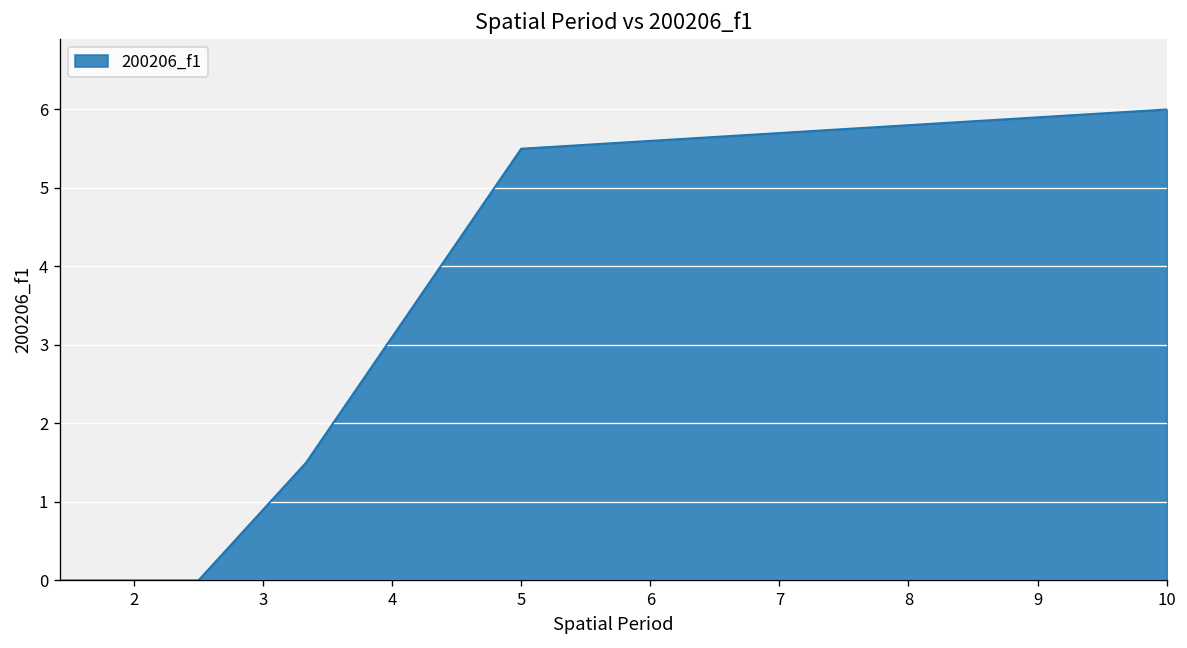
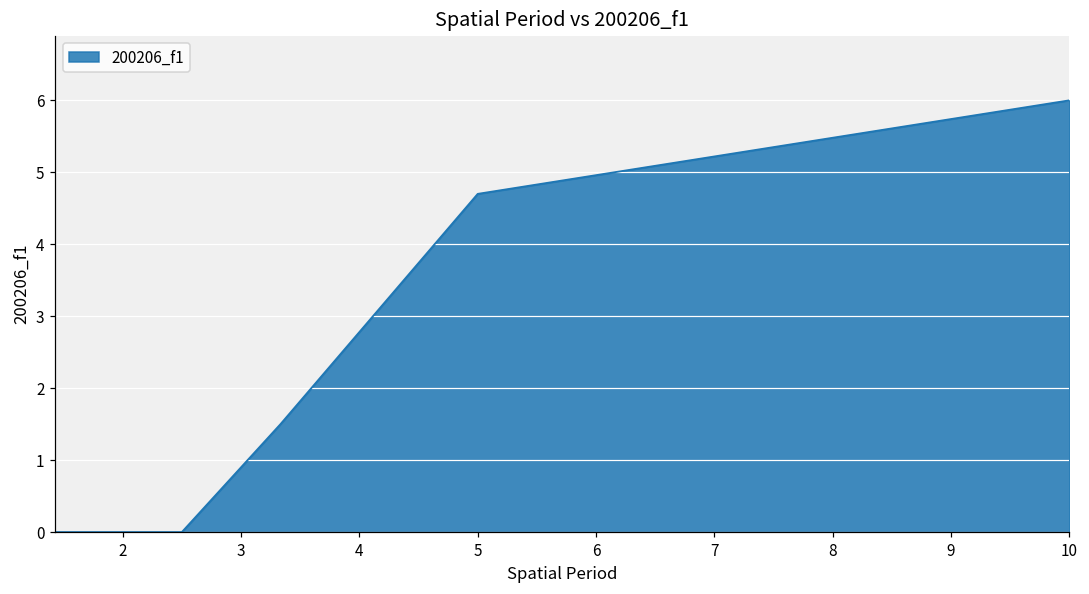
  {
    "2": 0.0,
-   "5": 5.5,
+   "5": 4.7,
    "10": 6.0
  }
